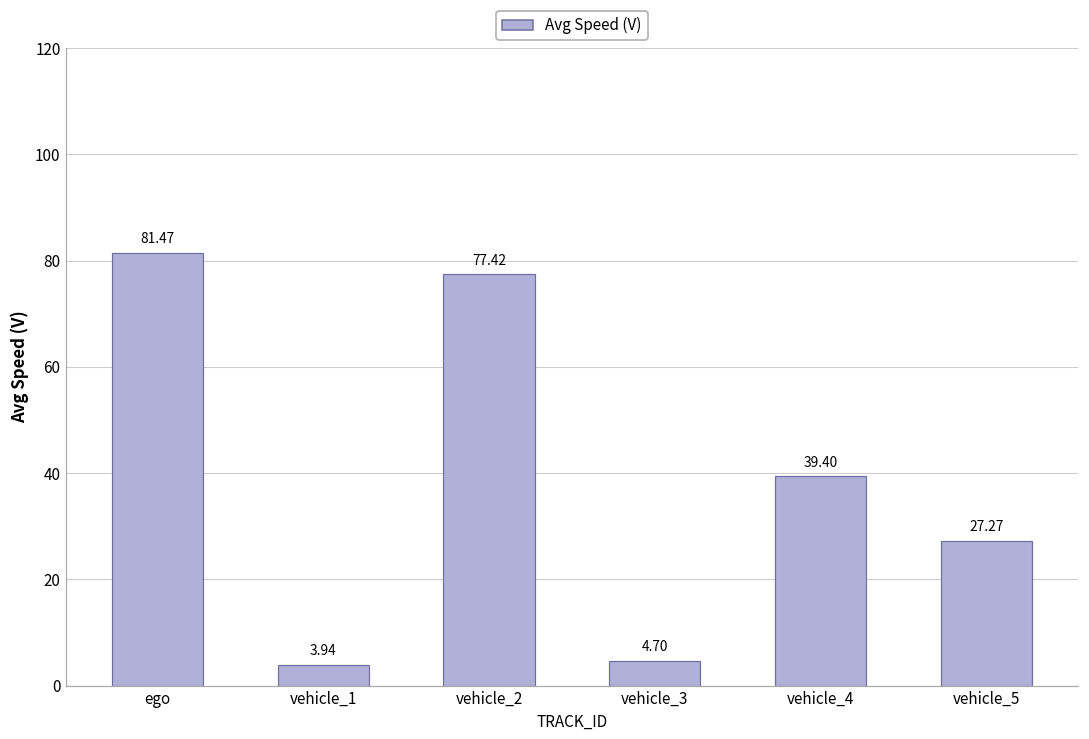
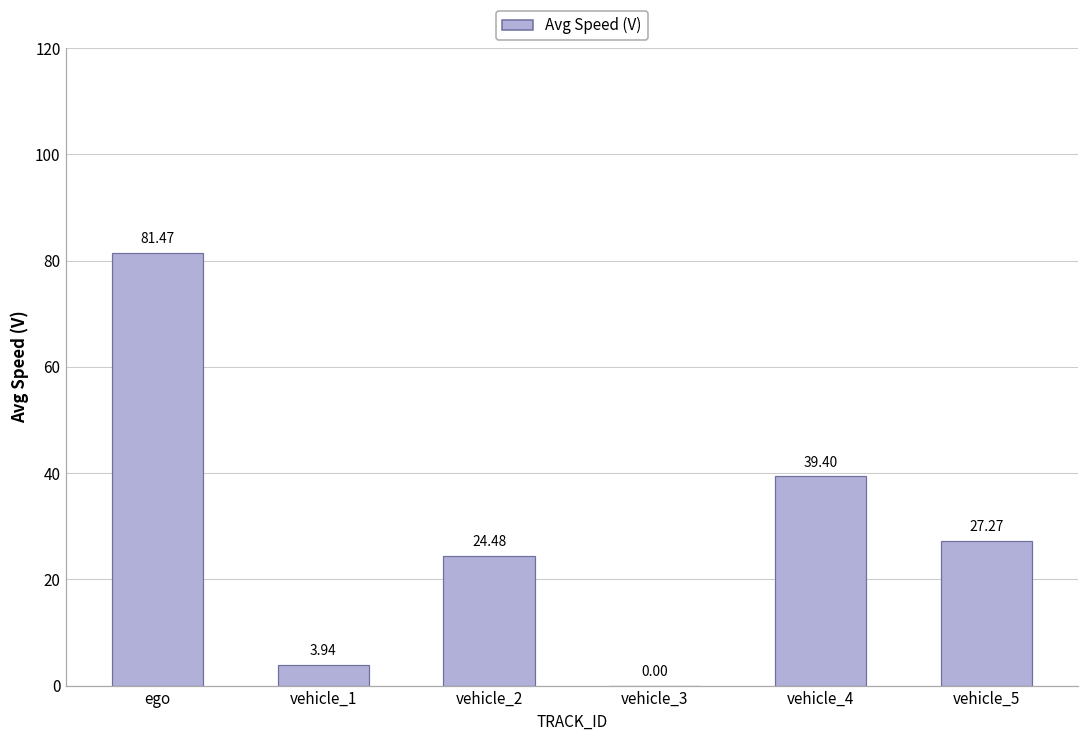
  {
    "ego": 81.47,
    "vehicle_1": 3.94,
-   "vehicle_2": 77.42,
-   "vehicle_3": 4.70,
+   "vehicle_2": 24.48,
+   "vehicle_3": 0.00,
    "vehicle_4": 39.40,
    "vehicle_5": 27.27
  }
